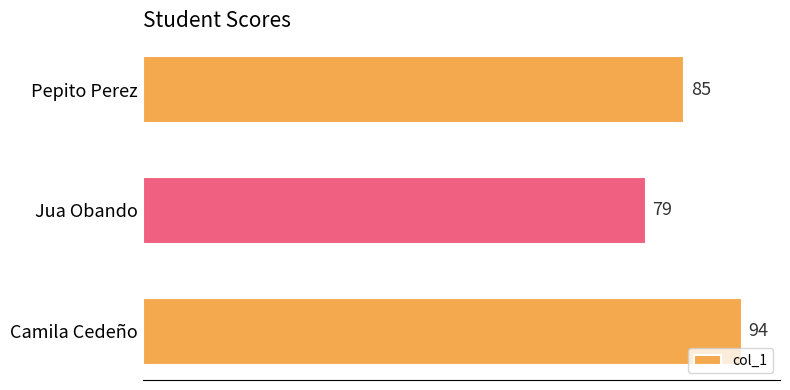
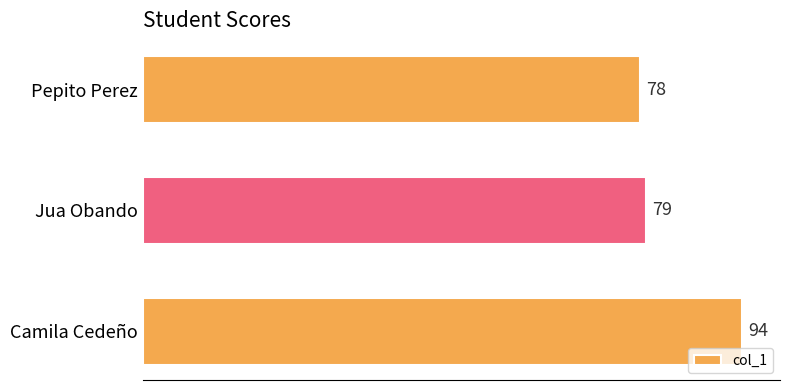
  {
-   "Pepito Perez": 85,
+   "Pepito Perez": 78,
    "Jua Obando": 79,
    "Camila Cedeño": 94
  }
